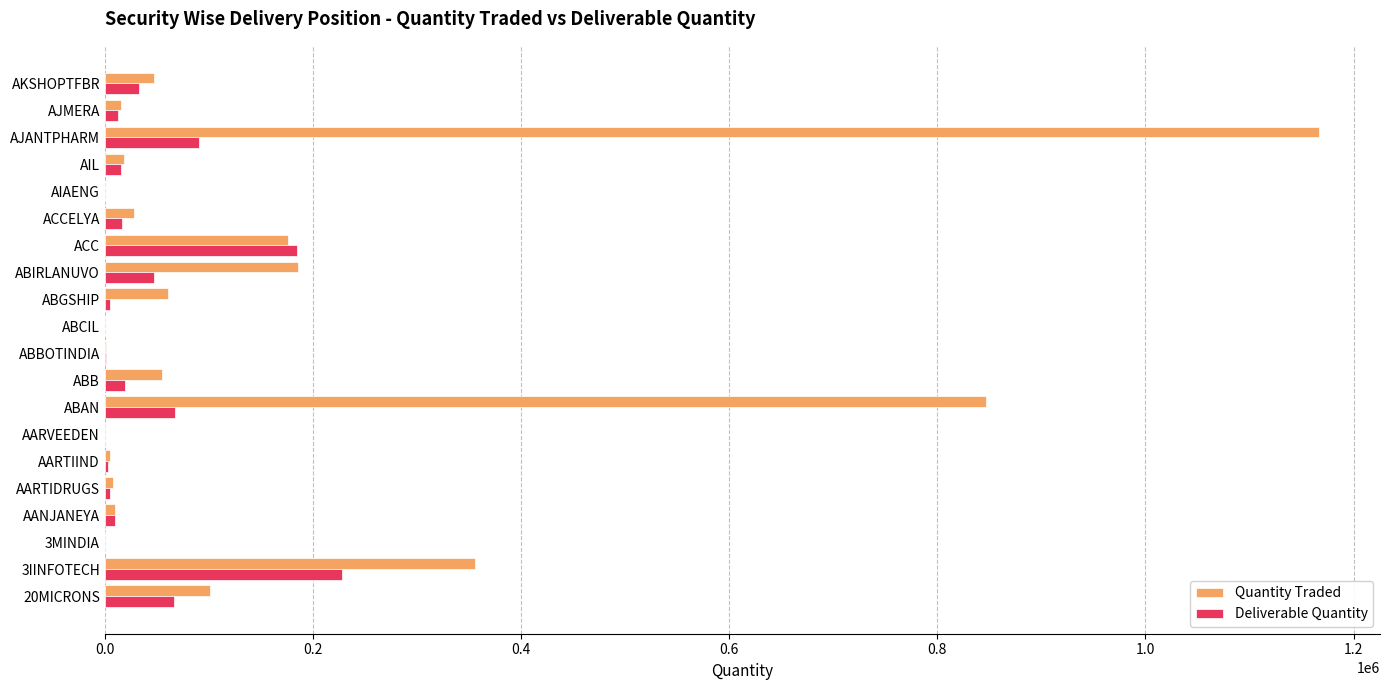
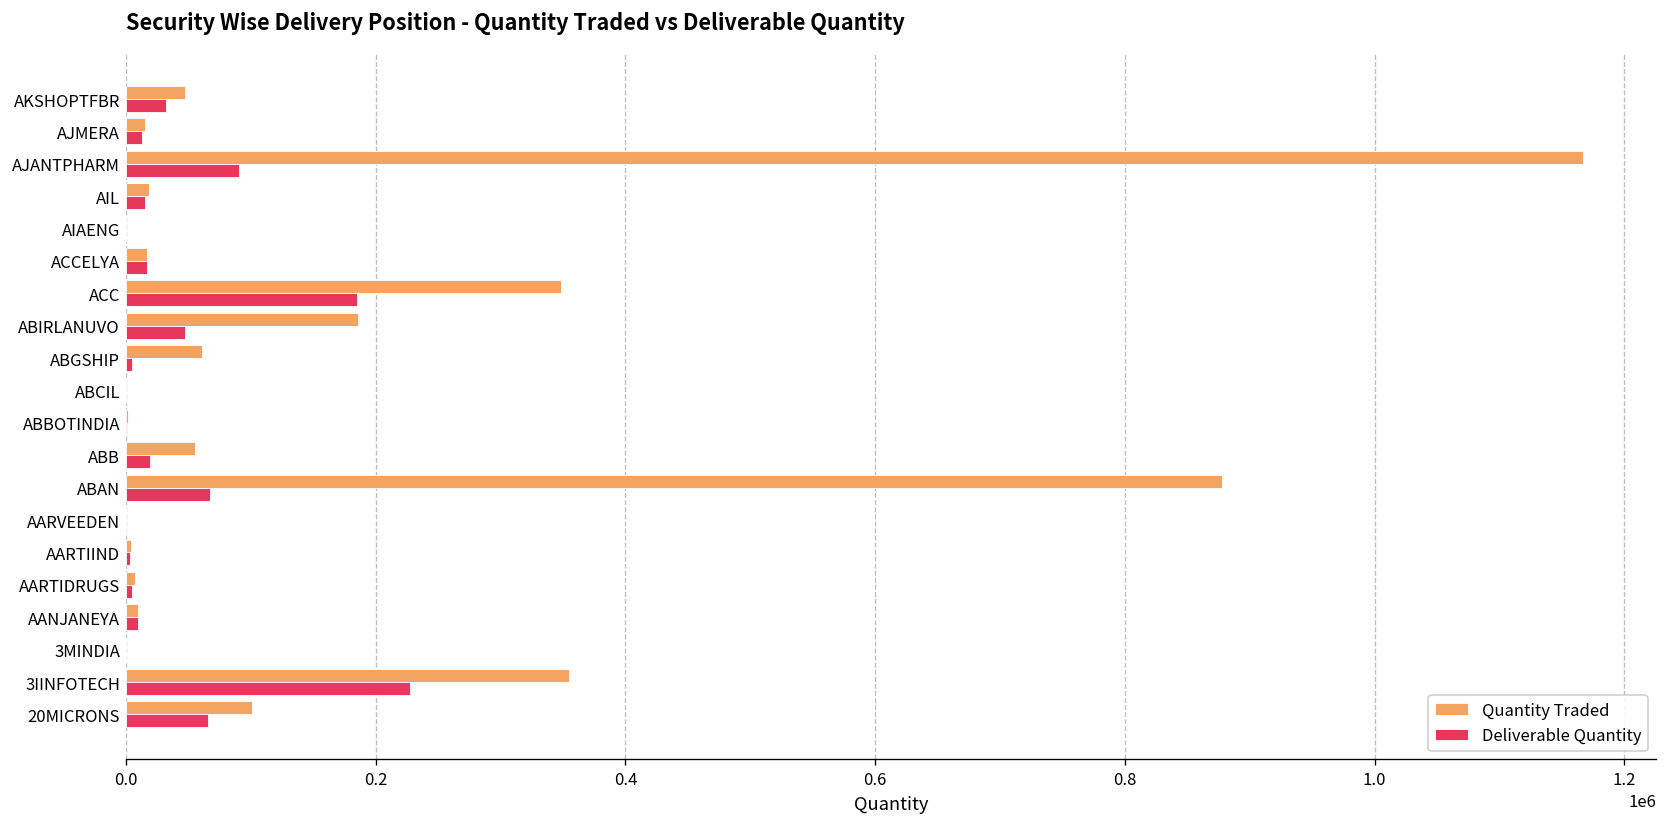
  {
    "Quantity Traded": {
      "AKSHOPTFBR": 47000,
      "AJMERA": 15000,
      "AJANTPHARM": 1167000,
      "AIL": 19000,
-     "ACCELYA": 28000,
-     "ACC": 176000,
+     "ACCELYA": 17000,
+     "ACC": 349000,
      "ABIRLANUVO": 186000,
      "ABGSHIP": 61000,
      "ABB": 55000,
-     "ABAN": 846000,
+     "ABAN": 878000,
      "AARTIIND": 4000,
      "AARTIDRUGS": 8000,
      "AANJANEYA": 10000,
      "3IINFOTECH": 355000,
      "20MICRONS": 101000
    },
    "Deliverable Quantity": {
      "AKSHOPTFBR": 32000,
      "AJMERA": 13000,
      "AJANTPHARM": 90000,
      "AIL": 16000,
      "ACCELYA": 17000,
      "ACC": 185000,
      "ABIRLANUVO": 47000,
      "ABGSHIP": 5000,
      "ABB": 19000,
      "ABAN": 68000,
      "AARTIIND": 3000,
      "AARTIDRUGS": 5000,
      "AANJANEYA": 10000,
      "3IINFOTECH": 228000,
      "20MICRONS": 66000
    }
  }
